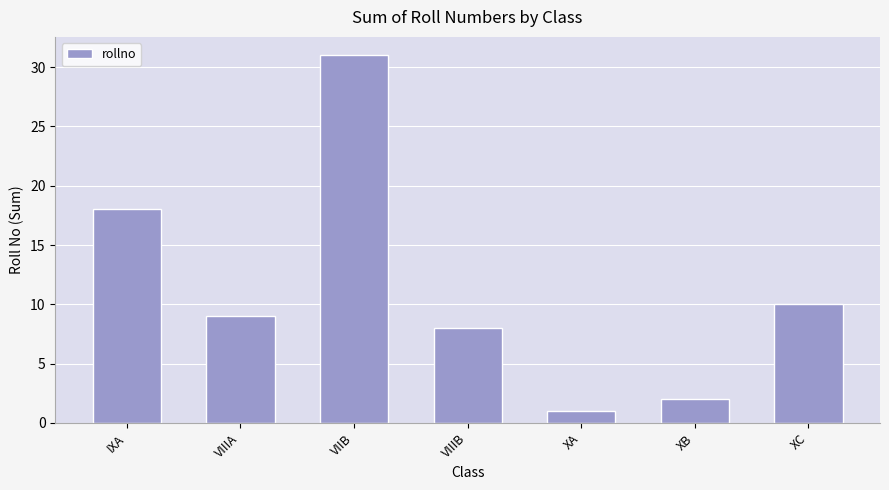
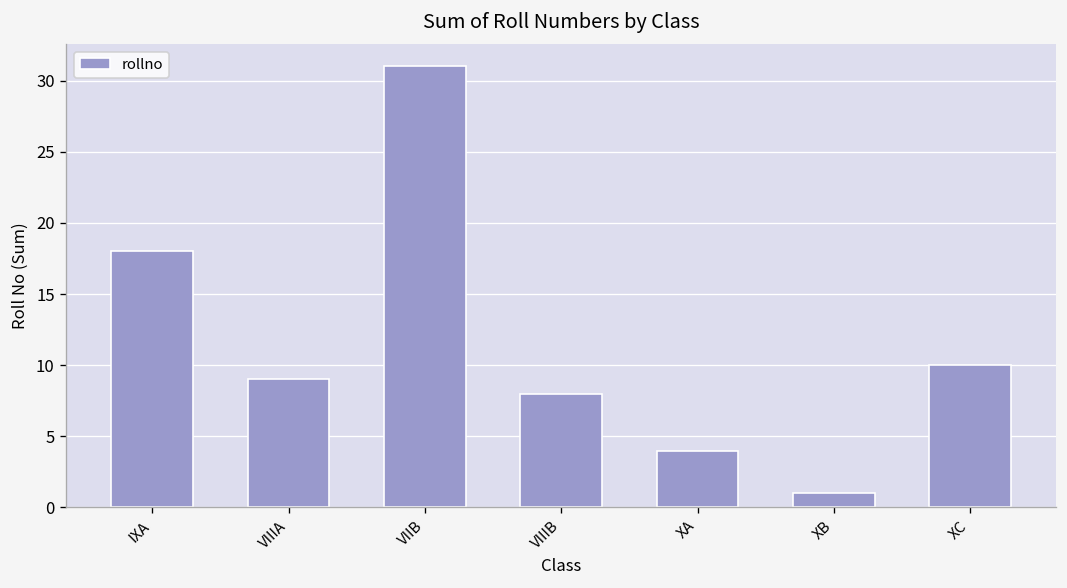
  {
    "IXA": 18,
    "VIIIA": 9,
    "VIIB": 31,
    "VIIIB": 8,
-   "XA": 1,
-   "XB": 2,
+   "XA": 4,
+   "XB": 1,
    "XC": 10
  }
